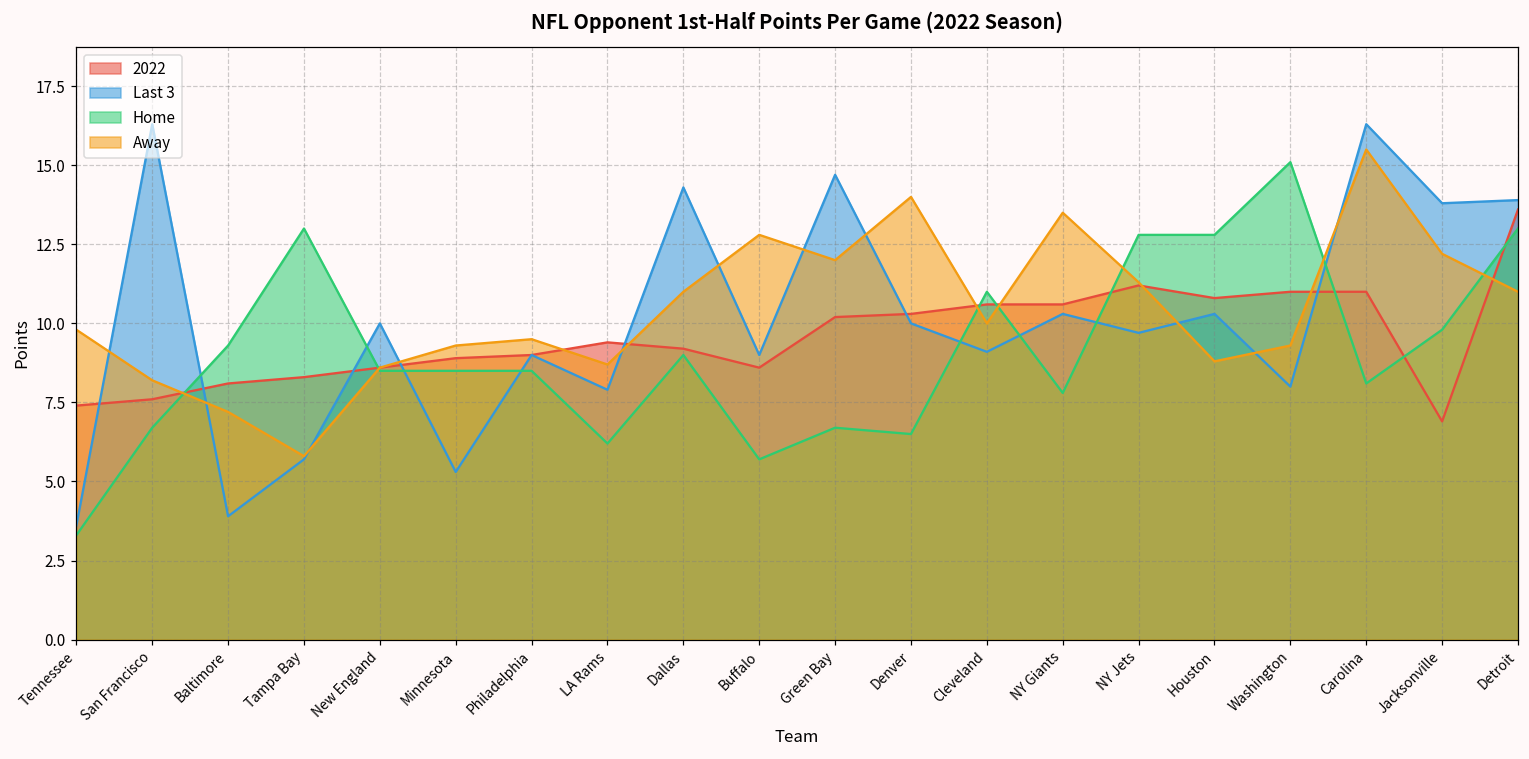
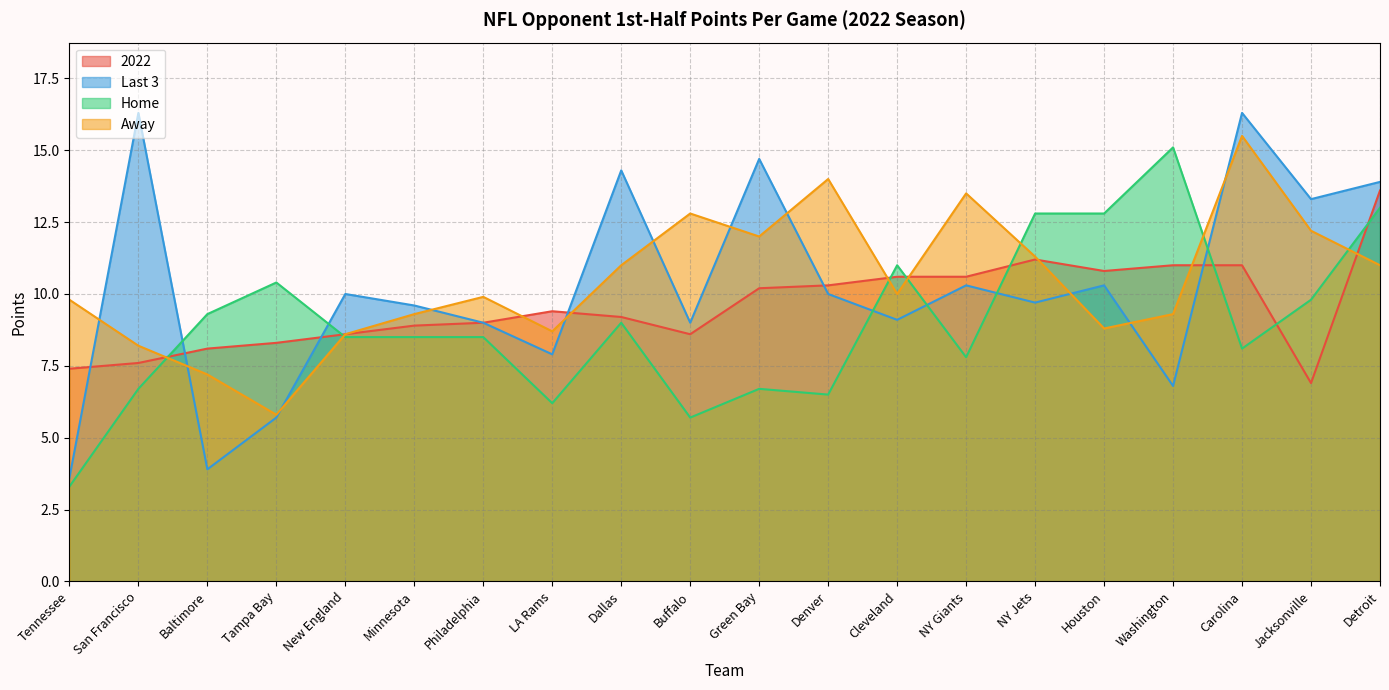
  {
    "2022": {
      "Tennessee": 7.4,
      "San Francisco": 7.6,
      "Baltimore": 8.1,
      "Tampa Bay": 8.3,
      "Minnesota": 8.9,
      "LA Rams": 9.4,
      "Dallas": 9.2,
      "Buffalo": 8.6,
      "Green Bay": 10.2,
      "Denver": 10.3,
      "Cleveland": 10.6,
      "NY Giants": 10.6,
      "NY Jets": 11.2,
      "Houston": 10.8,
      "Washington": 11.0,
      "Carolina": 11.0,
      "Jacksonville": 6.9,
      "Detroit": 13.6
    },
    "Last 3": {
      "Tennessee": 3.6,
      "Baltimore": 3.9,
      "Tampa Bay": 5.7,
      "New England": 10.0,
-     "Minnesota": 5.3,
+     "Minnesota": 9.6,
      "LA Rams": 7.9,
      "Dallas": 14.3,
      "Buffalo": 9.0,
      "Green Bay": 14.7,
      "Denver": 10.0,
      "Cleveland": 9.1,
      "NY Giants": 10.3,
      "NY Jets": 9.7,
      "Houston": 10.3,
-     "Washington": 8.0,
+     "Washington": 6.8,
      "Carolina": 16.3,
-     "Jacksonville": 13.8,
+     "Jacksonville": 13.3,
      "Detroit": 13.9
    },
    "Home": {
      "Tennessee": 3.3,
      "San Francisco": 6.7,
      "Baltimore": 9.3,
-     "Tampa Bay": 13.0,
+     "Tampa Bay": 10.4,
      "New England": 8.5,
      "Minnesota": 8.5,
      "Philadelphia": 8.5,
      "LA Rams": 6.2,
      "Dallas": 9.0,
      "Buffalo": 5.7,
      "Green Bay": 6.7,
      "Denver": 6.5,
      "Cleveland": 11.0,
      "NY Giants": 7.8,
      "NY Jets": 12.8,
      "Houston": 12.8,
      "Washington": 15.1,
      "Carolina": 8.1,
      "Jacksonville": 9.8,
      "Detroit": 13.0
    },
    "Away": {
      "Tennessee": 9.8,
      "San Francisco": 8.2,
      "Baltimore": 7.2,
      "Tampa Bay": 5.8,
      "Minnesota": 9.3,
-     "Philadelphia": 9.5,
+     "Philadelphia": 9.9,
      "LA Rams": 8.7,
      "Dallas": 11.0,
      "Buffalo": 12.8,
      "Green Bay": 12.0,
      "Denver": 14.0,
      "Cleveland": 10.0,
      "NY Giants": 13.5,
      "NY Jets": 11.3,
      "Houston": 8.8,
      "Washington": 9.3,
      "Carolina": 15.5,
      "Jacksonville": 12.2,
      "Detroit": 11.0
    }
  }
